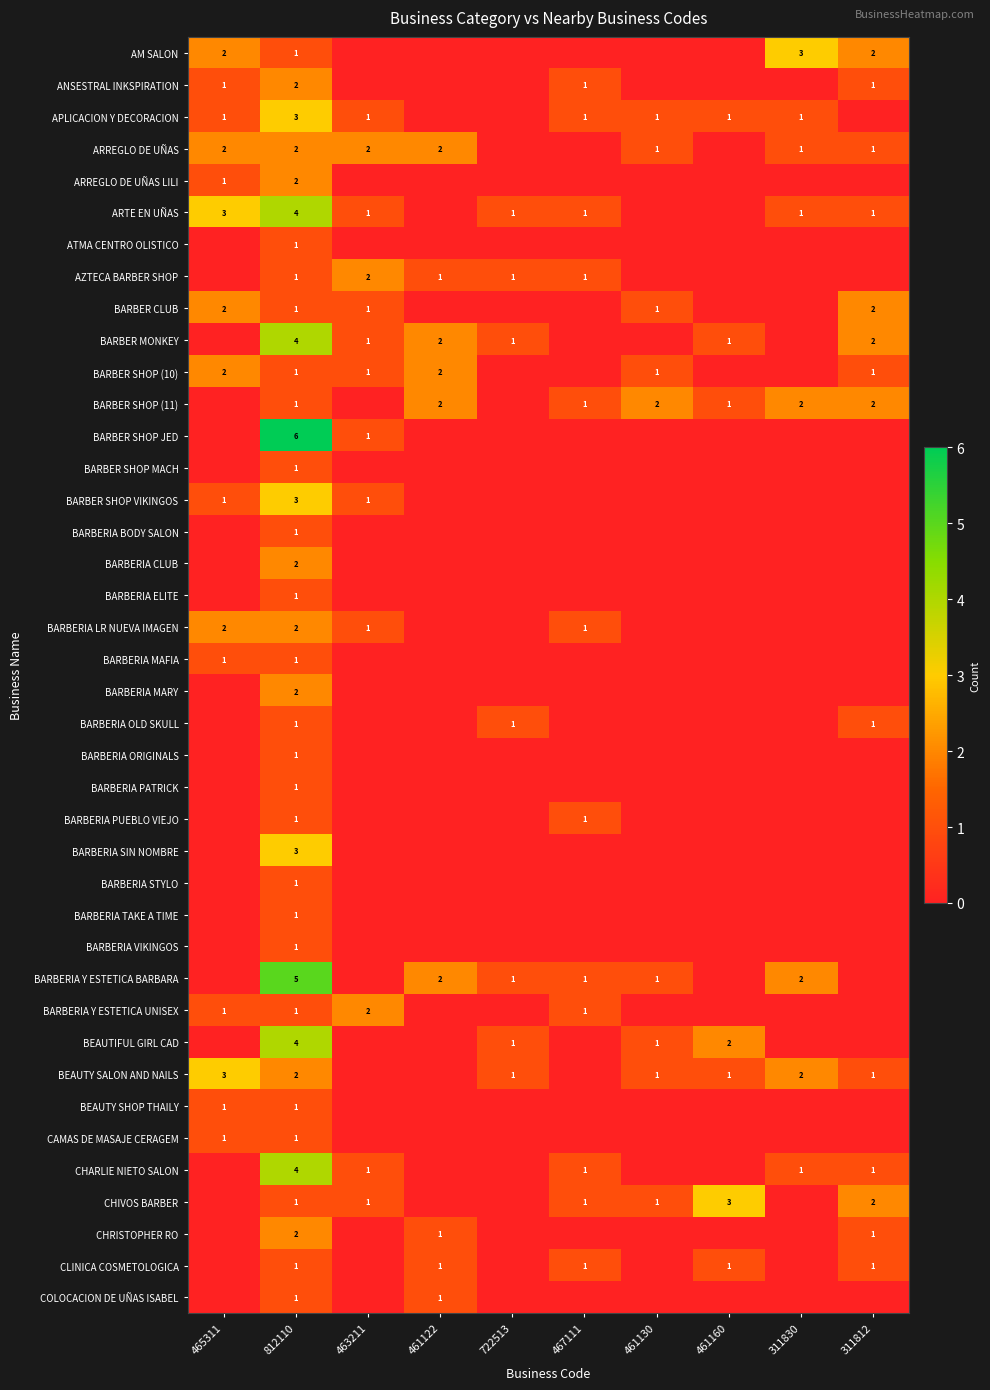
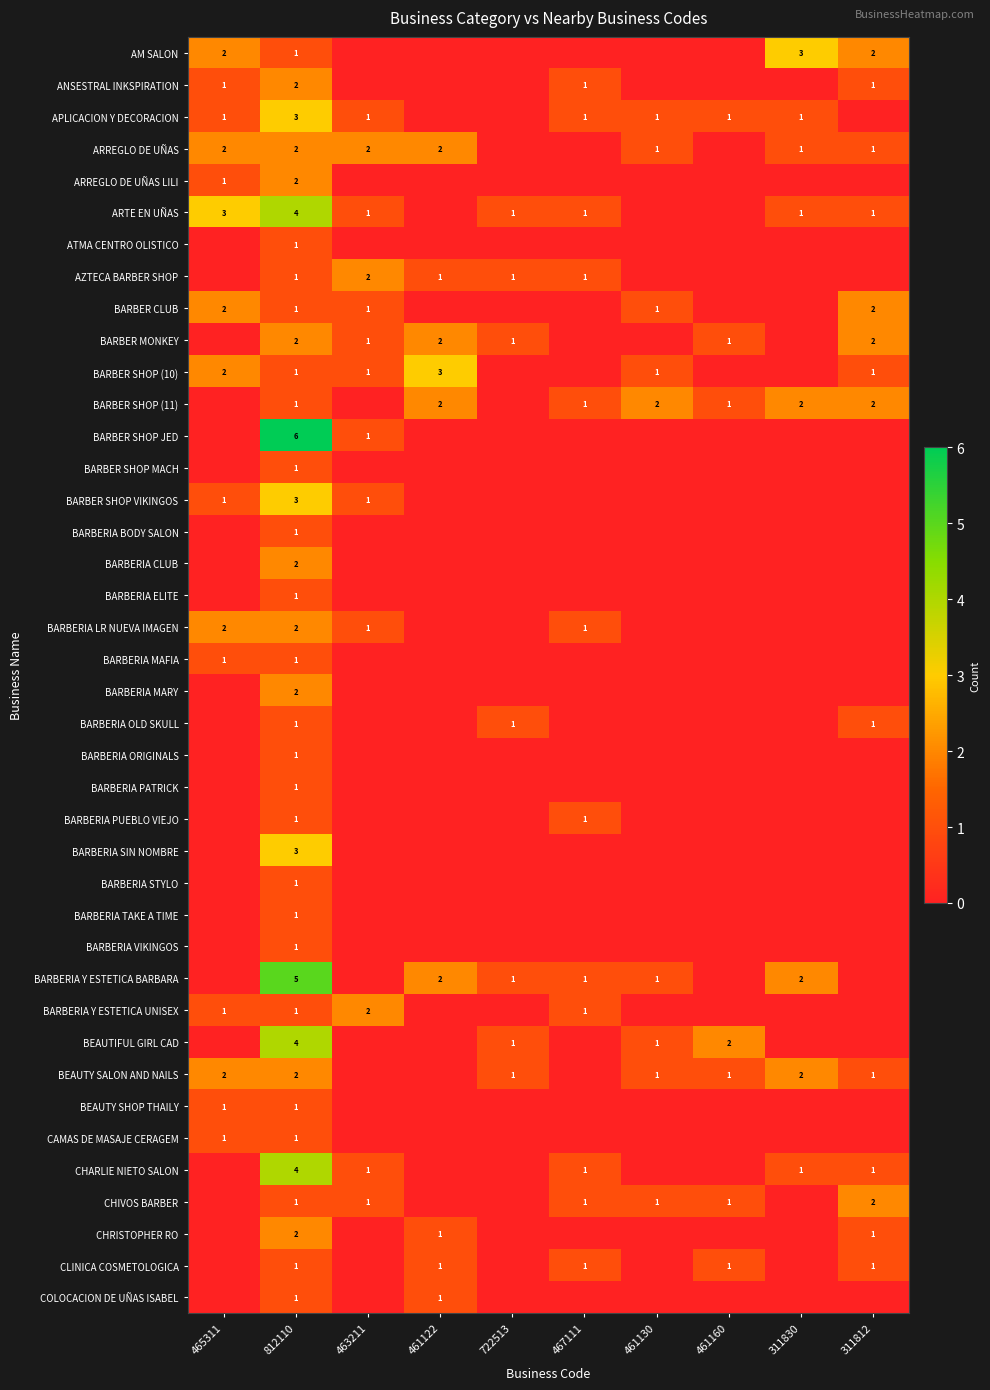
  {
    "AM SALON": {
      "465311": 2,
      "812110": 1,
      "311830": 3,
      "311812": 2
    },
    "ANSESTRAL INKSPIRATION": {
      "465311": 1,
      "812110": 2,
      "467111": 1,
      "311812": 1
    },
    "APLICACION Y DECORACION": {
      "465311": 1,
      "812110": 3,
      "463211": 1,
      "467111": 1,
      "461130": 1,
      "461160": 1,
      "311830": 1
    },
    "ARREGLO DE UÑAS": {
      "465311": 2,
      "812110": 2,
      "463211": 2,
      "461122": 2,
      "461130": 1,
      "311830": 1,
      "311812": 1
    },
    "ARREGLO DE UÑAS LILI": {
      "465311": 1,
      "812110": 2
    },
    "ARTE EN UÑAS": {
      "465311": 3,
      "812110": 4,
      "463211": 1,
      "722513": 1,
      "467111": 1,
      "311830": 1,
      "311812": 1
    },
    "ATMA CENTRO OLISTICO": {
      "812110": 1
    },
    "AZTECA BARBER SHOP": {
      "812110": 1,
      "463211": 2,
      "461122": 1,
      "722513": 1,
      "467111": 1
    },
    "BARBER CLUB": {
      "465311": 2,
      "812110": 1,
      "463211": 1,
      "461130": 1,
      "311812": 2
    },
    "BARBER MONKEY": {
-     "812110": 4,
+     "812110": 2,
      "463211": 1,
      "461122": 2,
      "722513": 1,
      "461160": 1,
      "311812": 2
    },
    "BARBER SHOP (10)": {
      "465311": 2,
      "812110": 1,
      "463211": 1,
-     "461122": 2,
+     "461122": 3,
      "461130": 1,
      "311812": 1
    },
    "BARBER SHOP (11)": {
      "812110": 1,
      "461122": 2,
      "467111": 1,
      "461130": 2,
      "461160": 1,
      "311830": 2,
      "311812": 2
    },
    "BARBER SHOP JED": {
      "812110": 6,
      "463211": 1
    },
    "BARBER SHOP MACH": {
      "812110": 1
    },
    "BARBER SHOP VIKINGOS": {
      "465311": 1,
      "812110": 3,
      "463211": 1
    },
    "BARBERIA BODY SALON": {
      "812110": 1
    },
    "BARBERIA CLUB": {
      "812110": 2
    },
    "BARBERIA ELITE": {
      "812110": 1
    },
    "BARBERIA LR NUEVA IMAGEN": {
      "465311": 2,
      "812110": 2,
      "463211": 1,
      "467111": 1
    },
    "BARBERIA MAFIA": {
      "465311": 1,
      "812110": 1
    },
    "BARBERIA MARY": {
      "812110": 2
    },
    "BARBERIA OLD SKULL": {
      "812110": 1,
      "722513": 1,
      "311812": 1
    },
    "BARBERIA ORIGINALS": {
      "812110": 1
    },
    "BARBERIA PATRICK": {
      "812110": 1
    },
    "BARBERIA PUEBLO VIEJO": {
      "812110": 1,
      "467111": 1
    },
    "BARBERIA SIN NOMBRE": {
      "812110": 3
    },
    "BARBERIA STYLO": {
      "812110": 1
    },
    "BARBERIA TAKE A TIME": {
      "812110": 1
    },
    "BARBERIA VIKINGOS": {
      "812110": 1
    },
    "BARBERIA Y ESTETICA BARBARA": {
      "812110": 5,
      "461122": 2,
      "722513": 1,
      "467111": 1,
      "461130": 1,
      "311830": 2
    },
    "BARBERIA Y ESTETICA UNISEX": {
      "465311": 1,
      "812110": 1,
      "463211": 2,
      "467111": 1
    },
    "BEAUTIFUL GIRL CAD": {
      "812110": 4,
      "722513": 1,
      "461130": 1,
      "461160": 2
    },
    "BEAUTY SALON AND NAILS": {
-     "465311": 3,
+     "465311": 2,
      "812110": 2,
      "722513": 1,
      "461130": 1,
      "461160": 1,
      "311830": 2,
      "311812": 1
    },
    "BEAUTY SHOP THAILY": {
      "465311": 1,
      "812110": 1
    },
    "CAMAS DE MASAJE CERAGEM": {
      "465311": 1,
      "812110": 1
    },
    "CHARLIE NIETO SALON": {
      "812110": 4,
      "463211": 1,
      "467111": 1,
      "311830": 1,
      "311812": 1
    },
    "CHIVOS BARBER": {
      "812110": 1,
      "463211": 1,
      "467111": 1,
      "461130": 1,
-     "461160": 3,
+     "461160": 1,
      "311812": 2
    },
    "CHRISTOPHER RO": {
      "812110": 2,
      "461122": 1,
      "311812": 1
    },
    "CLINICA COSMETOLOGICA": {
      "812110": 1,
      "461122": 1,
      "467111": 1,
      "461160": 1,
      "311812": 1
    },
    "COLOCACION DE UÑAS ISABEL": {
      "812110": 1,
      "461122": 1
    }
  }
